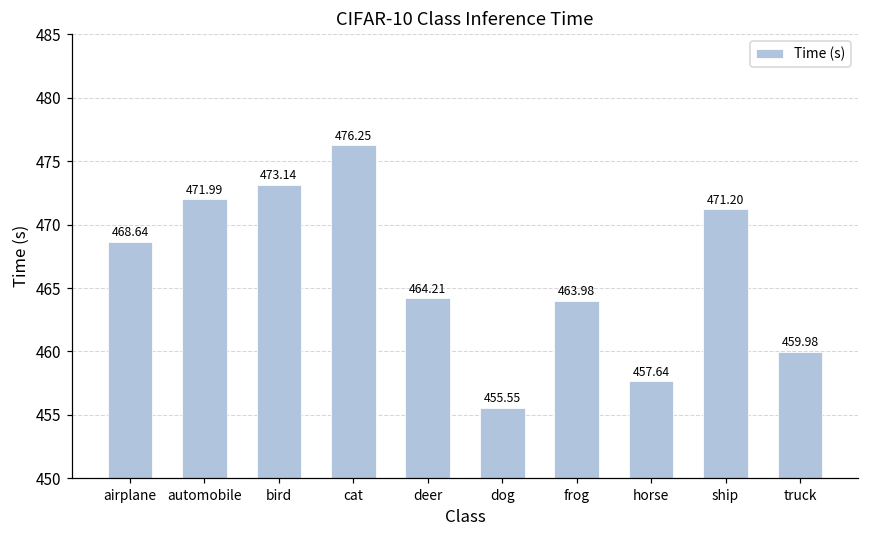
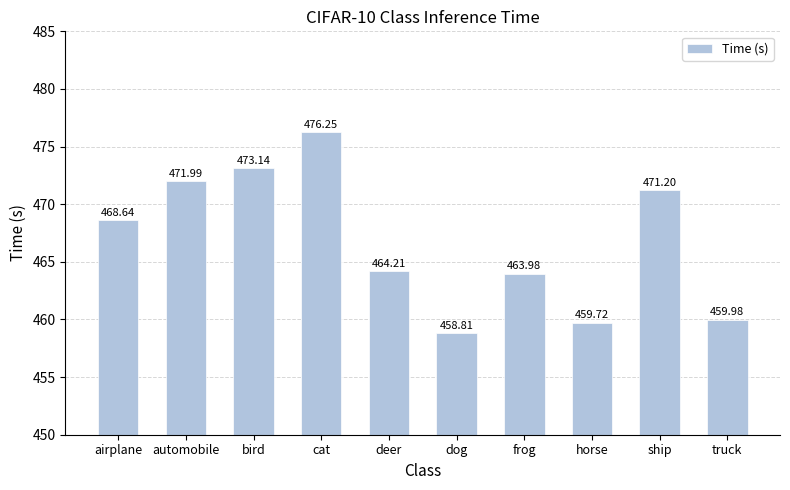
  {
    "airplane": 468.64,
    "automobile": 471.99,
    "bird": 473.14,
    "cat": 476.25,
    "deer": 464.21,
-   "dog": 455.55,
+   "dog": 458.81,
    "frog": 463.98,
-   "horse": 457.64,
+   "horse": 459.72,
    "ship": 471.20,
    "truck": 459.98
  }
